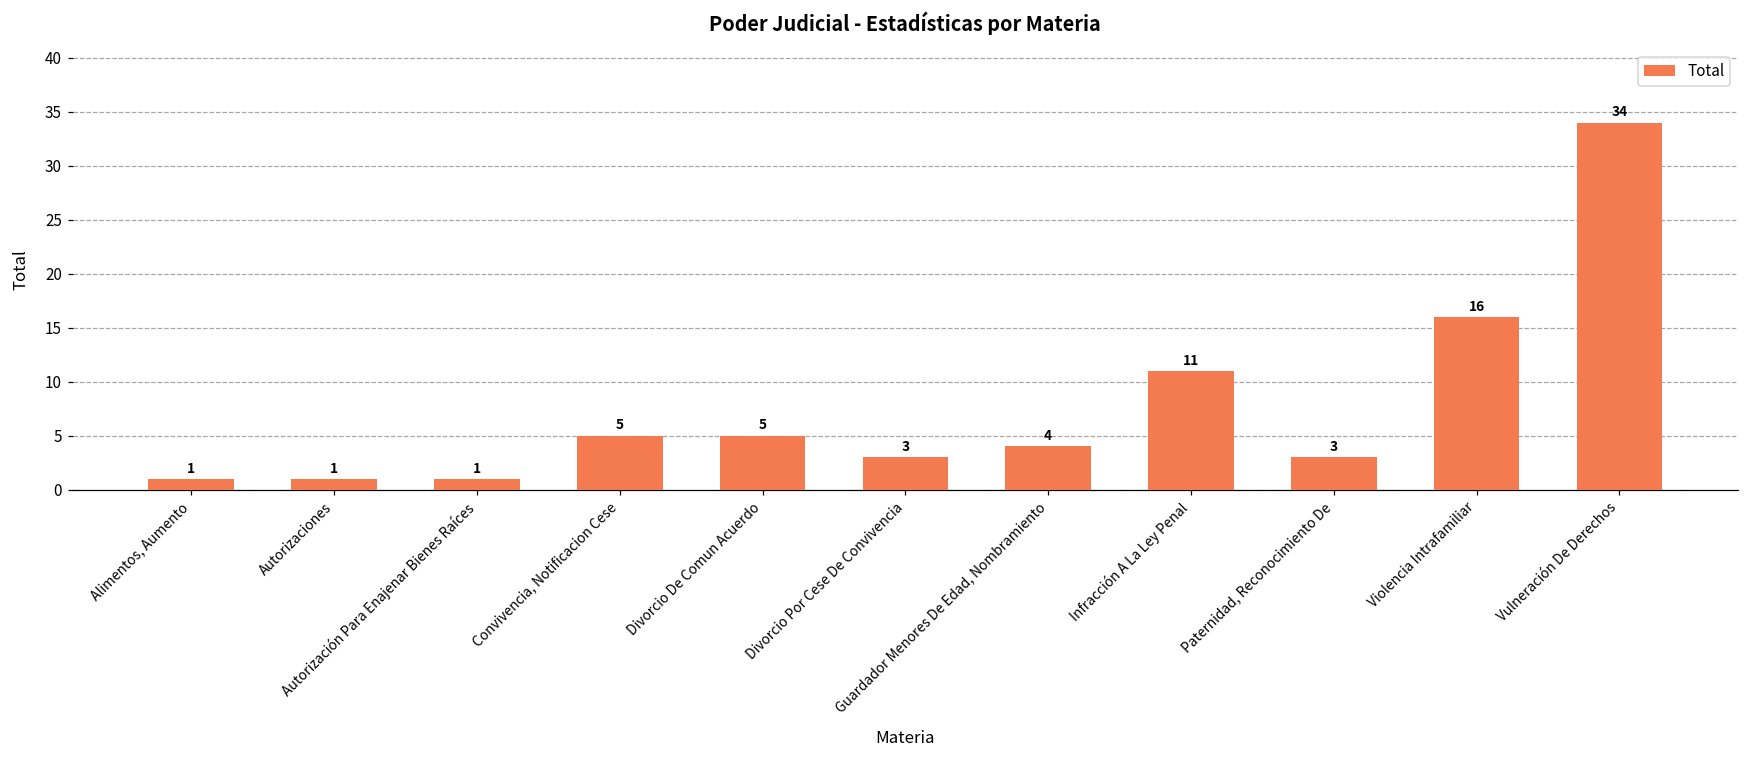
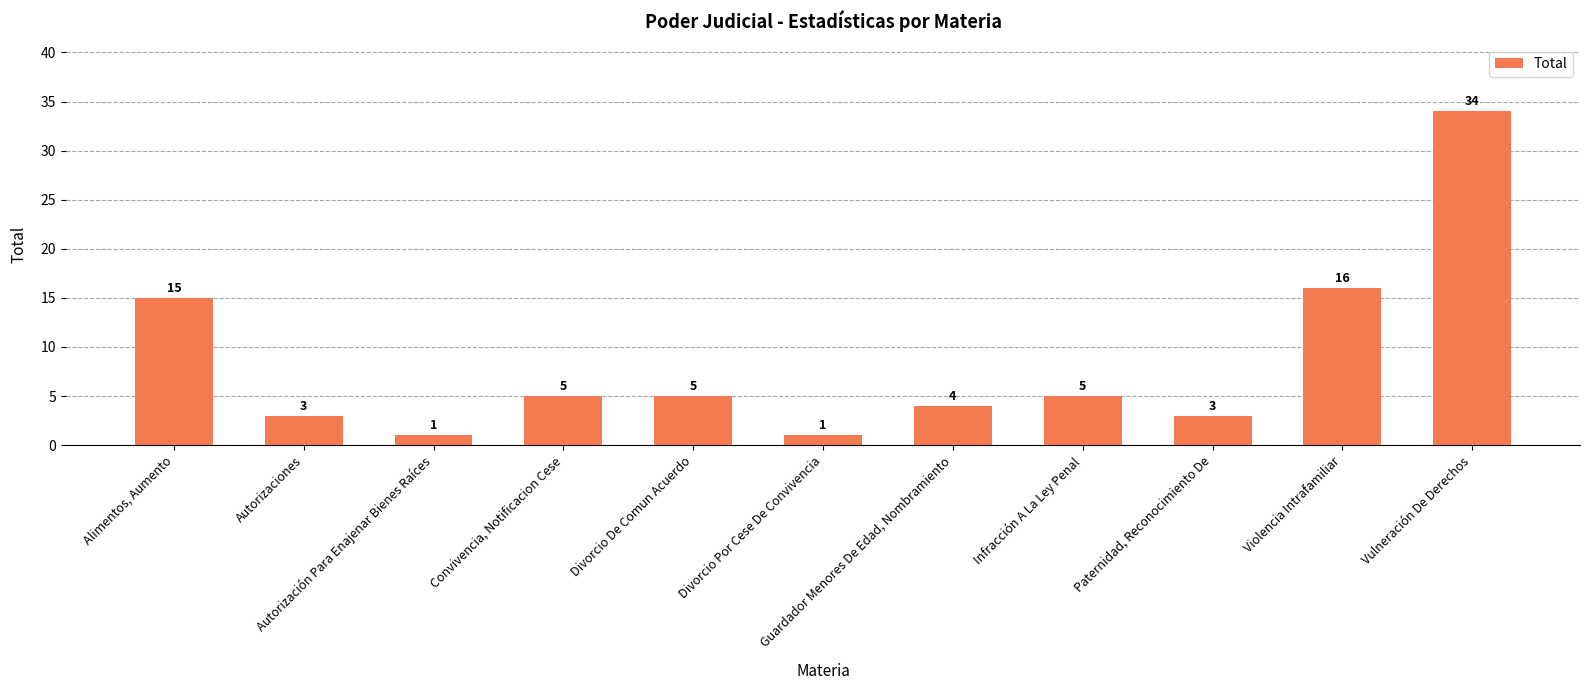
  {
-   "Alimentos, Aumento": 1,
-   "Autorizaciones": 1,
+   "Alimentos, Aumento": 15,
+   "Autorizaciones": 3,
    "Autorización Para Enajenar Bienes Raíces": 1,
    "Convivencia, Notificacion Cese": 5,
    "Divorcio De Comun Acuerdo": 5,
-   "Divorcio Por Cese De Convivencia": 3,
+   "Divorcio Por Cese De Convivencia": 1,
    "Guardador Menores De Edad, Nombramiento": 4,
-   "Infracción A La Ley Penal": 11,
+   "Infracción A La Ley Penal": 5,
    "Paternidad, Reconocimiento De": 3,
    "Violencia Intrafamiliar": 16,
    "Vulneración De Derechos": 34
  }
